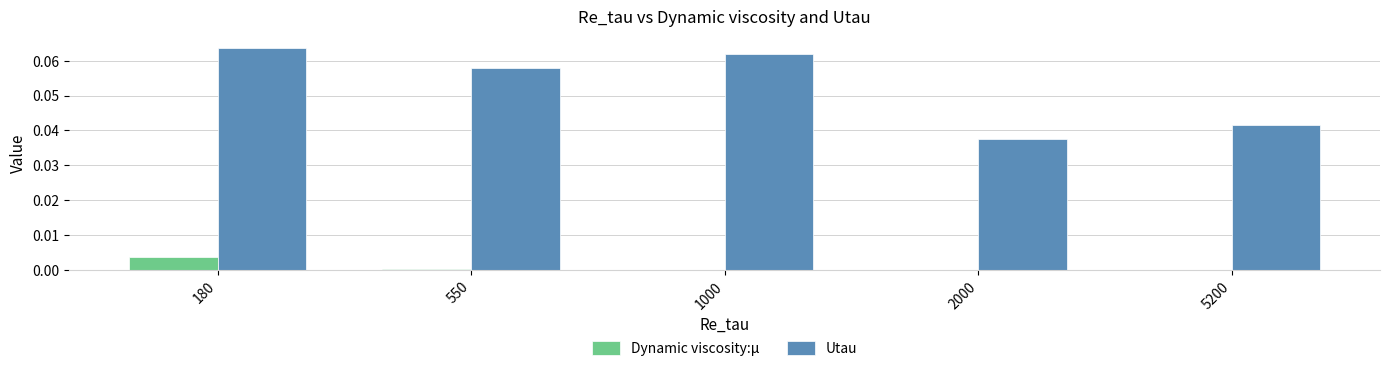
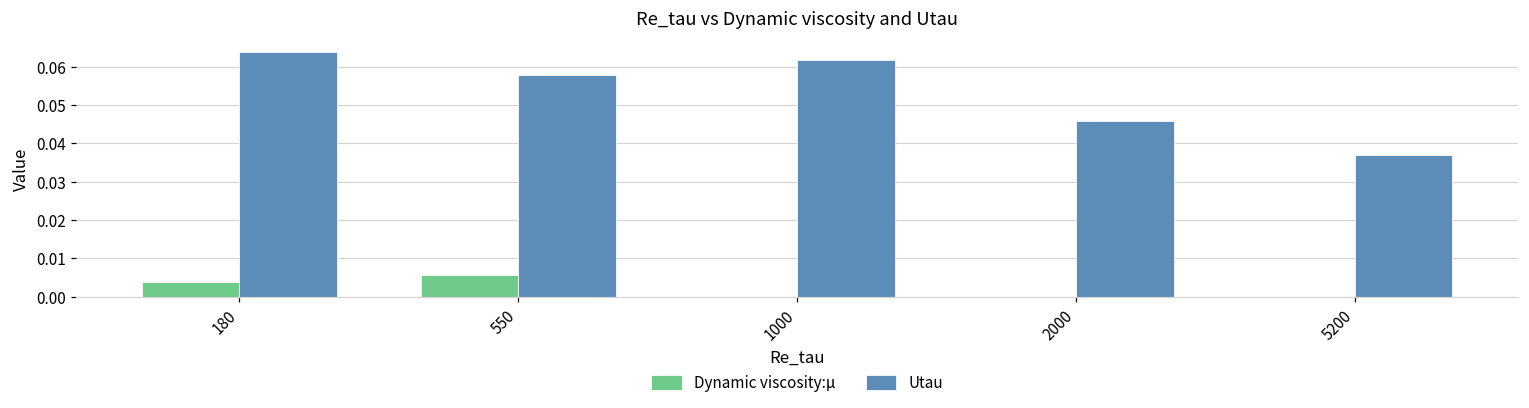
  {
    "Dynamic viscosity:μ": {
      "180": 0.004,
-     "550": 0.000
+     "550": 0.006
    },
    "Utau": {
      "180": 0.064,
      "550": 0.058,
      "1000": 0.062,
-     "2000": 0.037,
-     "5200": 0.041
+     "2000": 0.046,
+     "5200": 0.037
    }
  }
